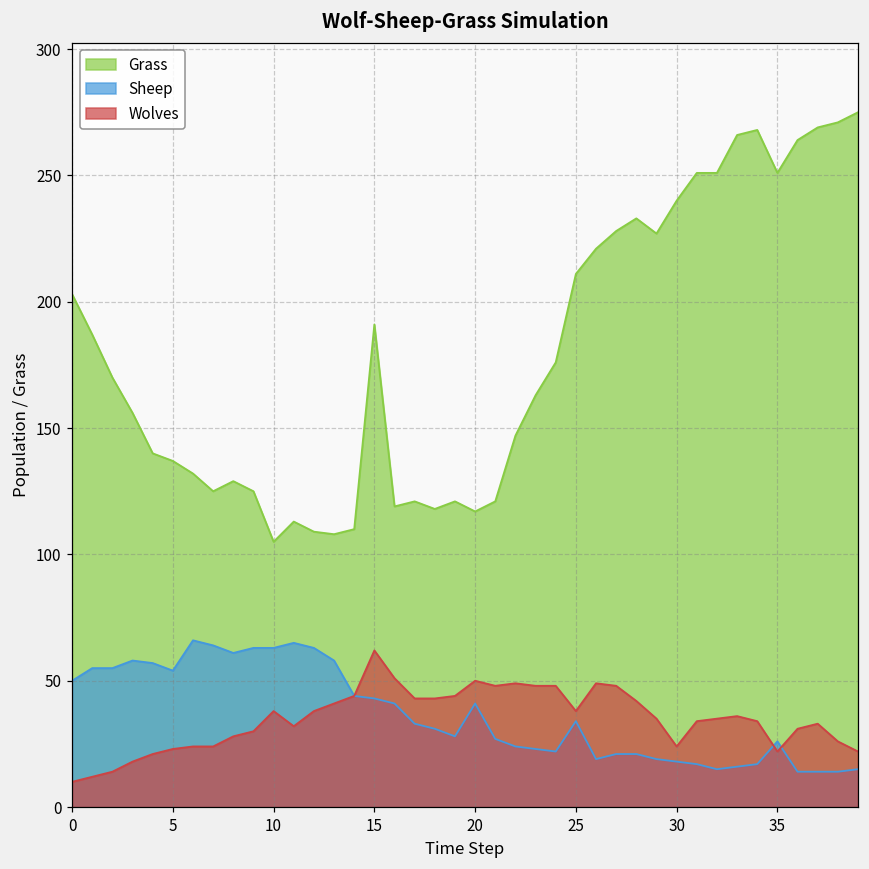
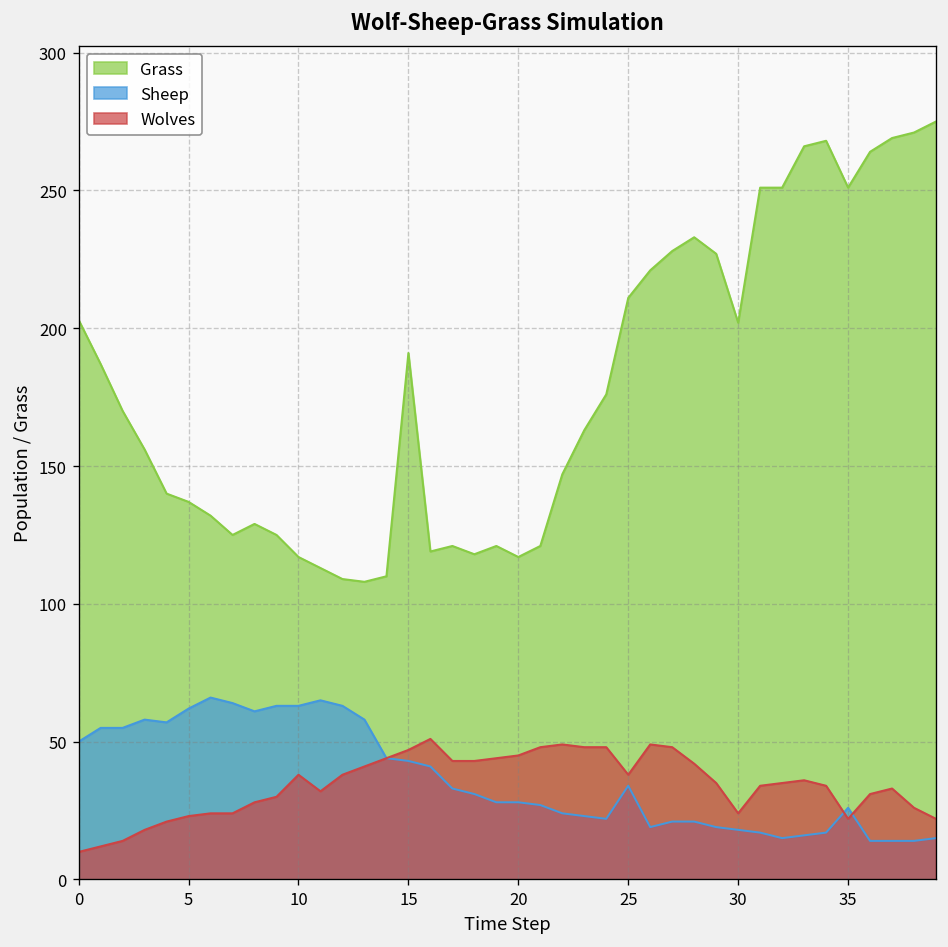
  {
    "Grass": {
      "0": 203,
      "5": 137,
-     "10": 105,
+     "10": 117,
      "15": 191,
      "20": 117,
      "25": 211,
-     "30": 240,
+     "30": 202,
      "35": 251
    },
    "Sheep": {
      "0": 50,
-     "5": 54,
+     "5": 62,
      "10": 63,
      "15": 43,
-     "20": 41,
+     "20": 28,
      "25": 34,
      "30": 18,
      "35": 26
    },
    "Wolves": {
      "0": 10,
      "5": 23,
      "10": 38,
-     "15": 62,
-     "20": 50,
+     "15": 47,
+     "20": 45,
      "25": 38,
      "30": 24,
      "35": 22
    }
  }
